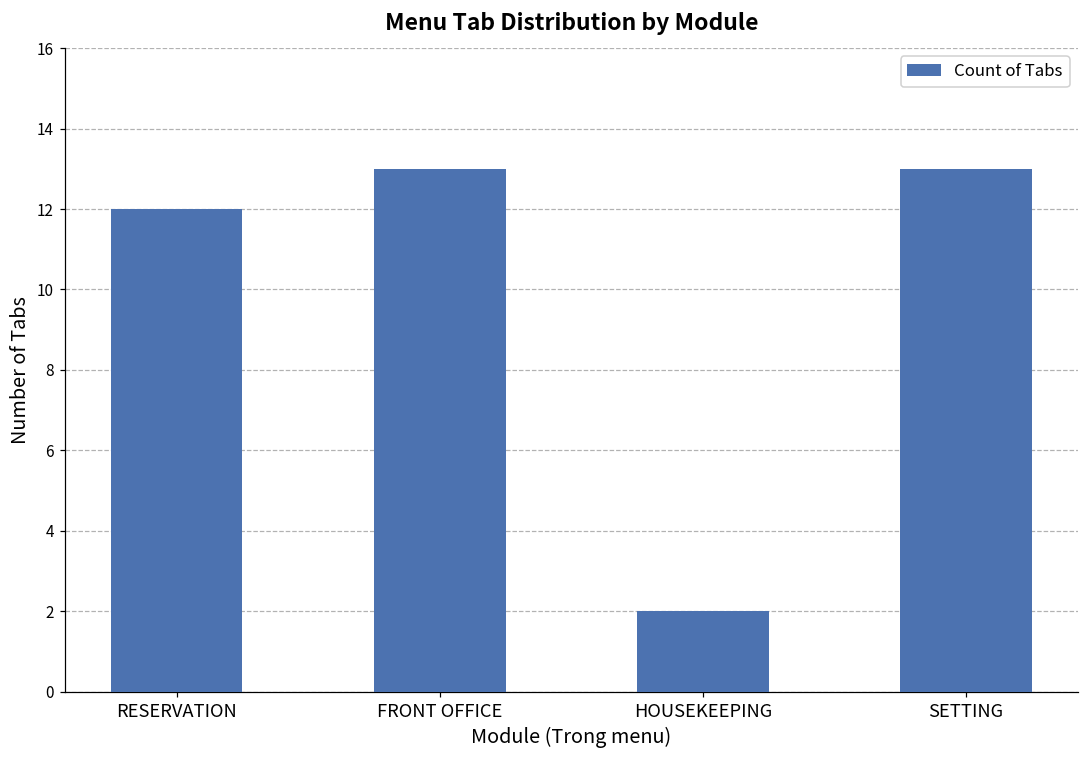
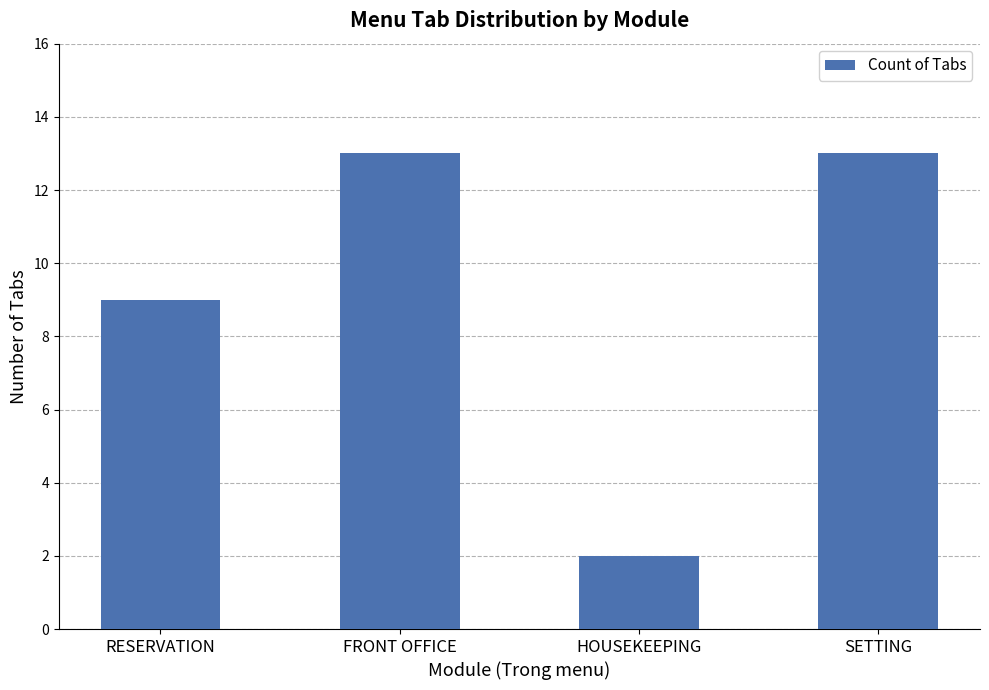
  {
-   "RESERVATION": 12,
+   "RESERVATION": 9,
    "FRONT OFFICE": 13,
    "HOUSEKEEPING": 2,
    "SETTING": 13
  }
